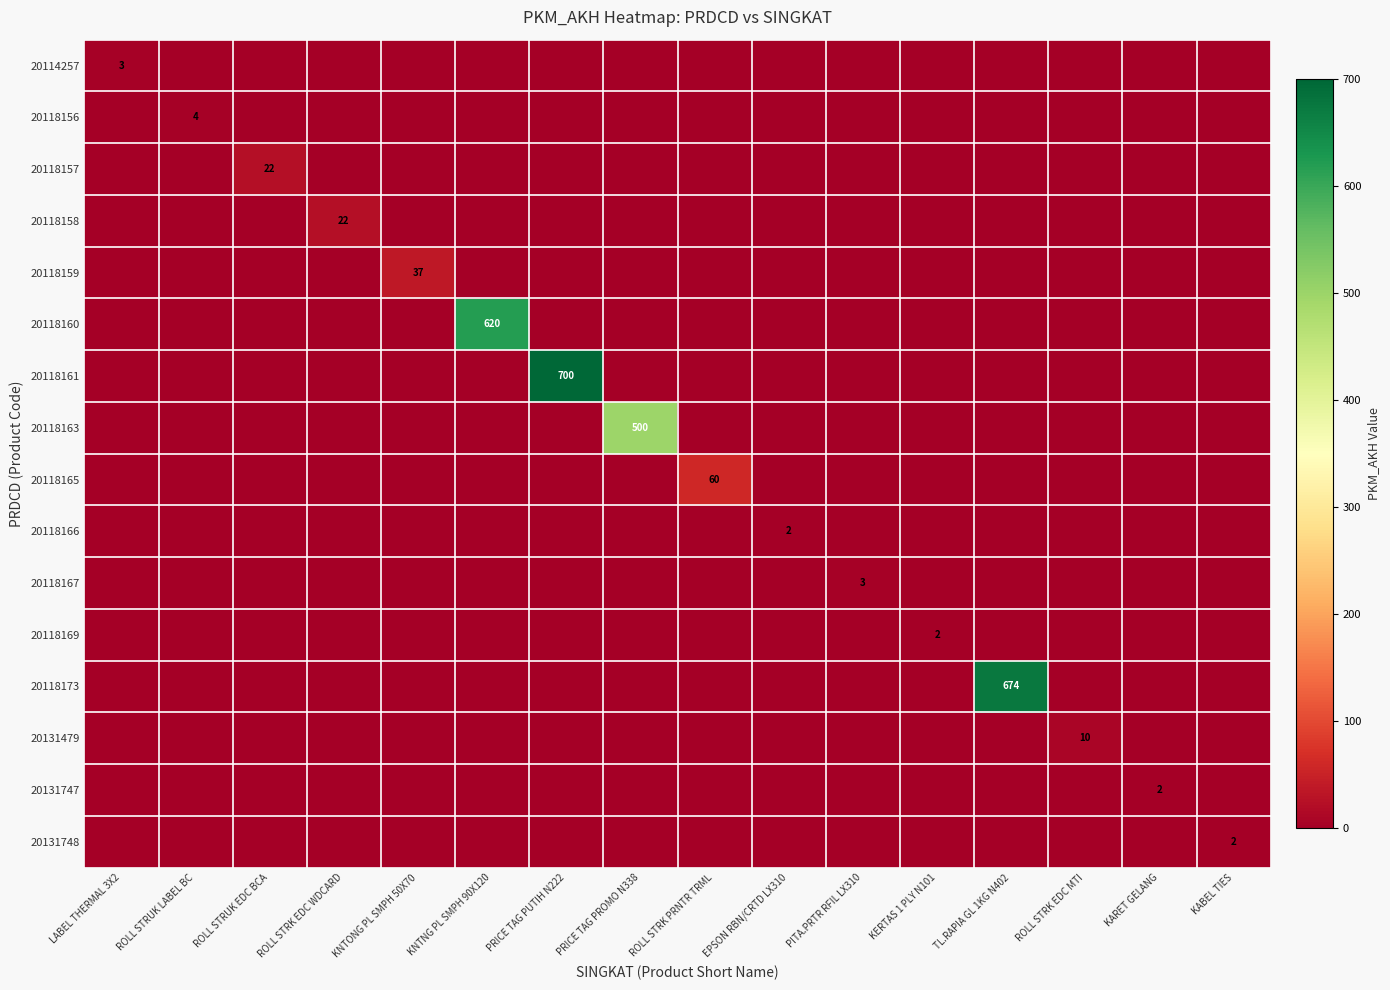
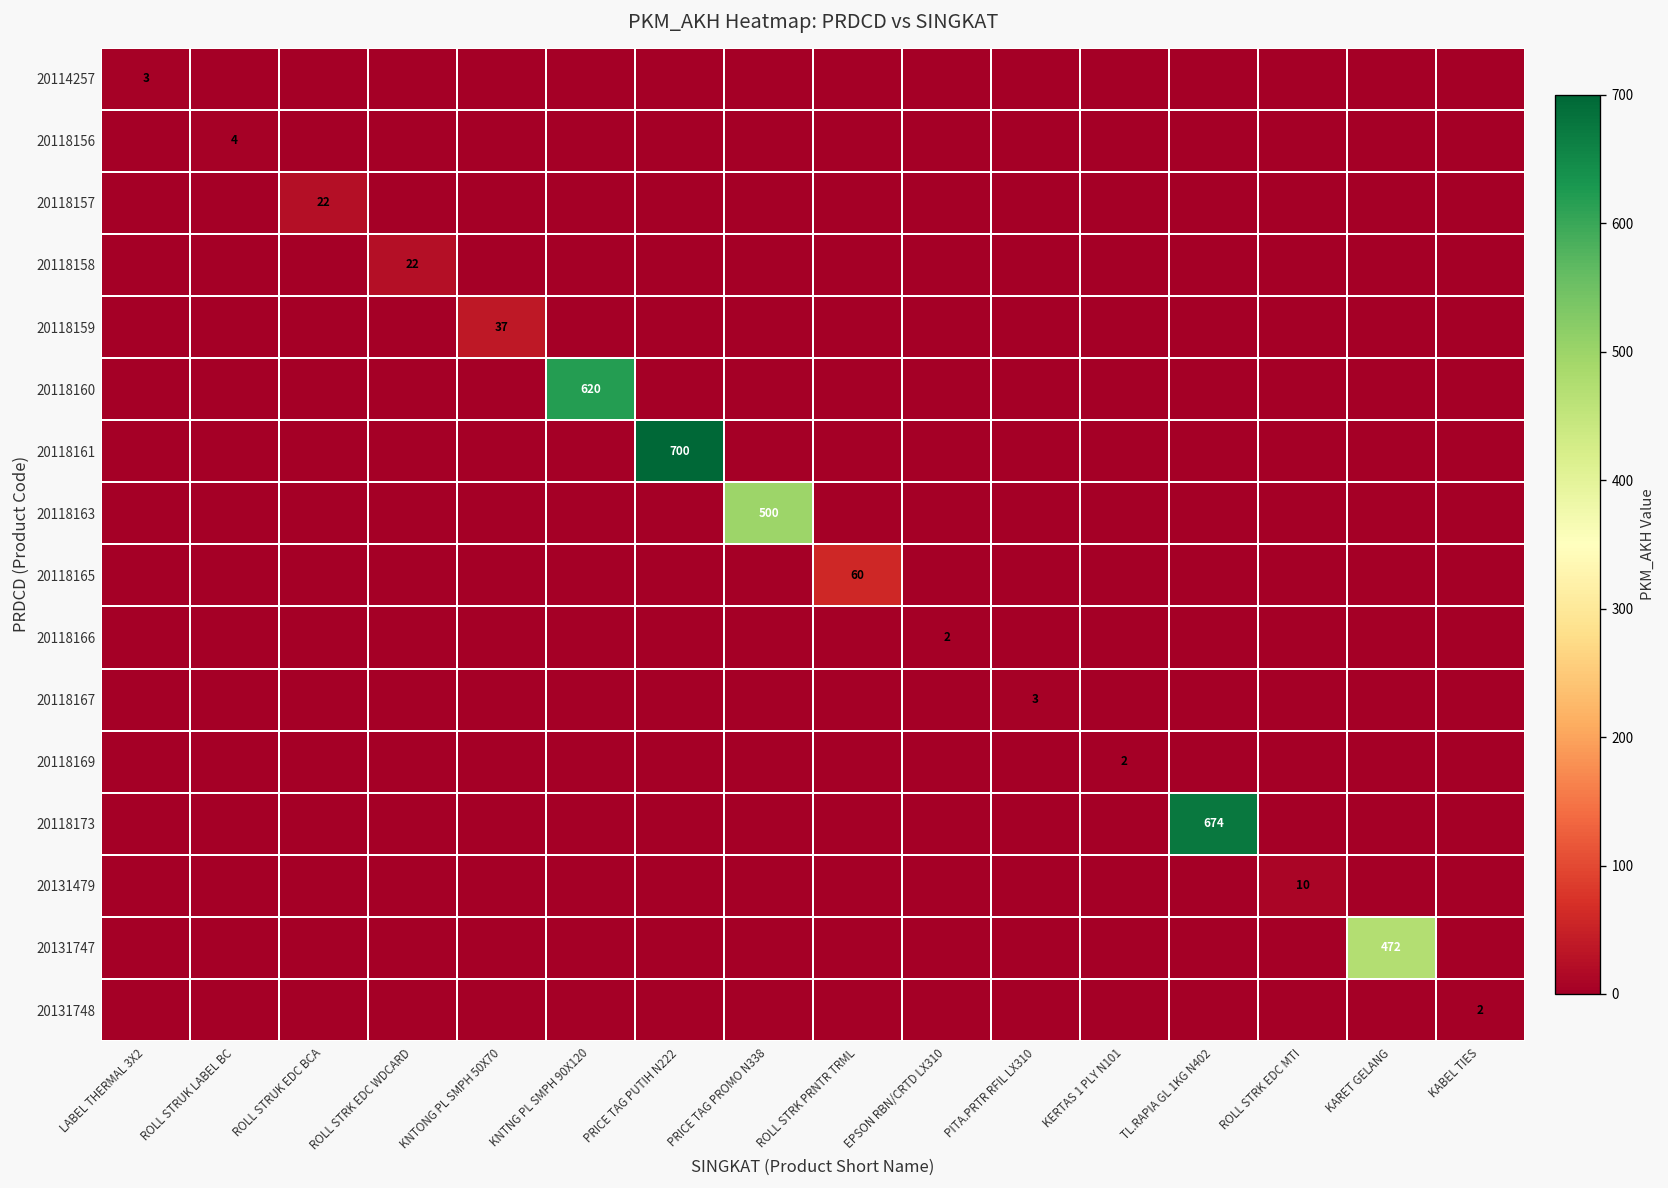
  {
    "20114257": {
      "LABEL THERMAL 3X2": 3
    },
    "20118156": {
      "ROLL STRUK LABEL BC": 4
    },
    "20118157": {
      "ROLL STRUK EDC BCA": 22
    },
    "20118158": {
      "ROLL STRK EDC WDCARD": 22
    },
    "20118159": {
      "KNTONG PL SMPH 50X70": 37
    },
    "20118160": {
      "KNTNG PL SMPH 90X120": 620
    },
    "20118161": {
      "PRICE TAG PUTIH N222": 700
    },
    "20118163": {
      "PRICE TAG PROMO N338": 500
    },
    "20118165": {
      "ROLL STRK PRNTR TRML": 60
    },
    "20118166": {
      "EPSON RBN/CRTD LX310": 2
    },
    "20118167": {
      "PITA.PRTR RFIL LX310": 3
    },
    "20118169": {
      "KERTAS 1 PLY N101": 2
    },
    "20118173": {
      "TL.RAPIA GL 1KG N402": 674
    },
    "20131479": {
      "ROLL STRK EDC MTI": 10
    },
    "20131747": {
-     "KARET GELANG": 2
+     "KARET GELANG": 472
    },
    "20131748": {
      "KABEL TIES": 2
    }
  }
